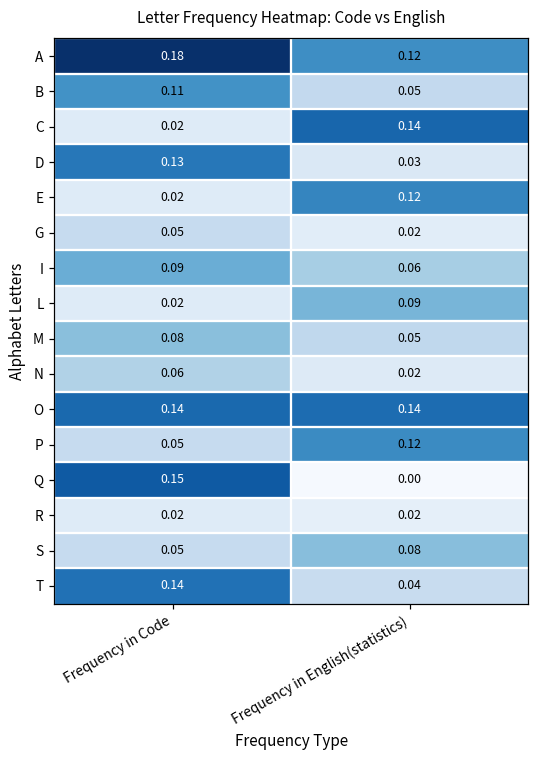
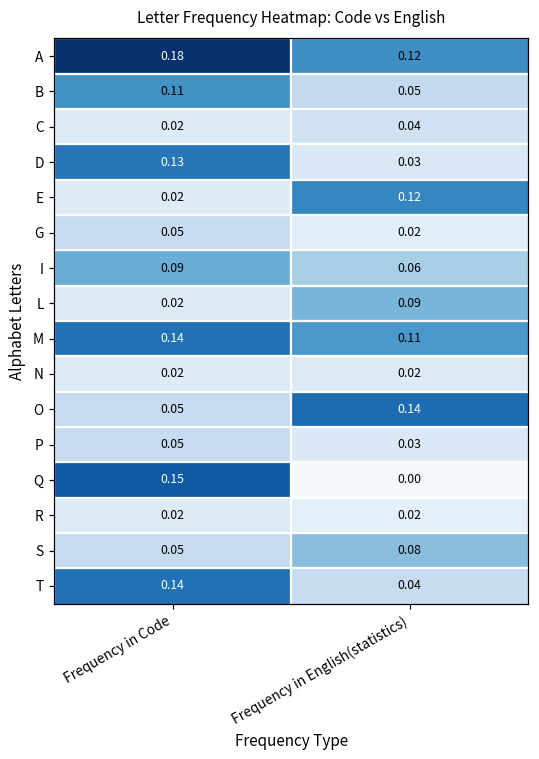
  {
    "A": {
      "Frequency in Code": 0.18,
      "Frequency in English(statistics)": 0.12
    },
    "B": {
      "Frequency in Code": 0.11,
      "Frequency in English(statistics)": 0.05
    },
    "C": {
      "Frequency in Code": 0.02,
-     "Frequency in English(statistics)": 0.14
+     "Frequency in English(statistics)": 0.04
    },
    "D": {
      "Frequency in Code": 0.13,
      "Frequency in English(statistics)": 0.03
    },
    "E": {
      "Frequency in Code": 0.02,
      "Frequency in English(statistics)": 0.12
    },
    "G": {
      "Frequency in Code": 0.05,
      "Frequency in English(statistics)": 0.02
    },
    "I": {
      "Frequency in Code": 0.09,
      "Frequency in English(statistics)": 0.06
    },
    "L": {
      "Frequency in Code": 0.02,
      "Frequency in English(statistics)": 0.09
    },
    "M": {
-     "Frequency in Code": 0.08,
-     "Frequency in English(statistics)": 0.05
+     "Frequency in Code": 0.14,
+     "Frequency in English(statistics)": 0.11
    },
    "N": {
-     "Frequency in Code": 0.06,
+     "Frequency in Code": 0.02,
      "Frequency in English(statistics)": 0.02
    },
    "O": {
-     "Frequency in Code": 0.14,
+     "Frequency in Code": 0.05,
      "Frequency in English(statistics)": 0.14
    },
    "P": {
      "Frequency in Code": 0.05,
-     "Frequency in English(statistics)": 0.12
+     "Frequency in English(statistics)": 0.03
    },
    "Q": {
      "Frequency in Code": 0.15,
      "Frequency in English(statistics)": 0.00
    },
    "R": {
      "Frequency in Code": 0.02,
      "Frequency in English(statistics)": 0.02
    },
    "S": {
      "Frequency in Code": 0.05,
      "Frequency in English(statistics)": 0.08
    },
    "T": {
      "Frequency in Code": 0.14,
      "Frequency in English(statistics)": 0.04
    }
  }
